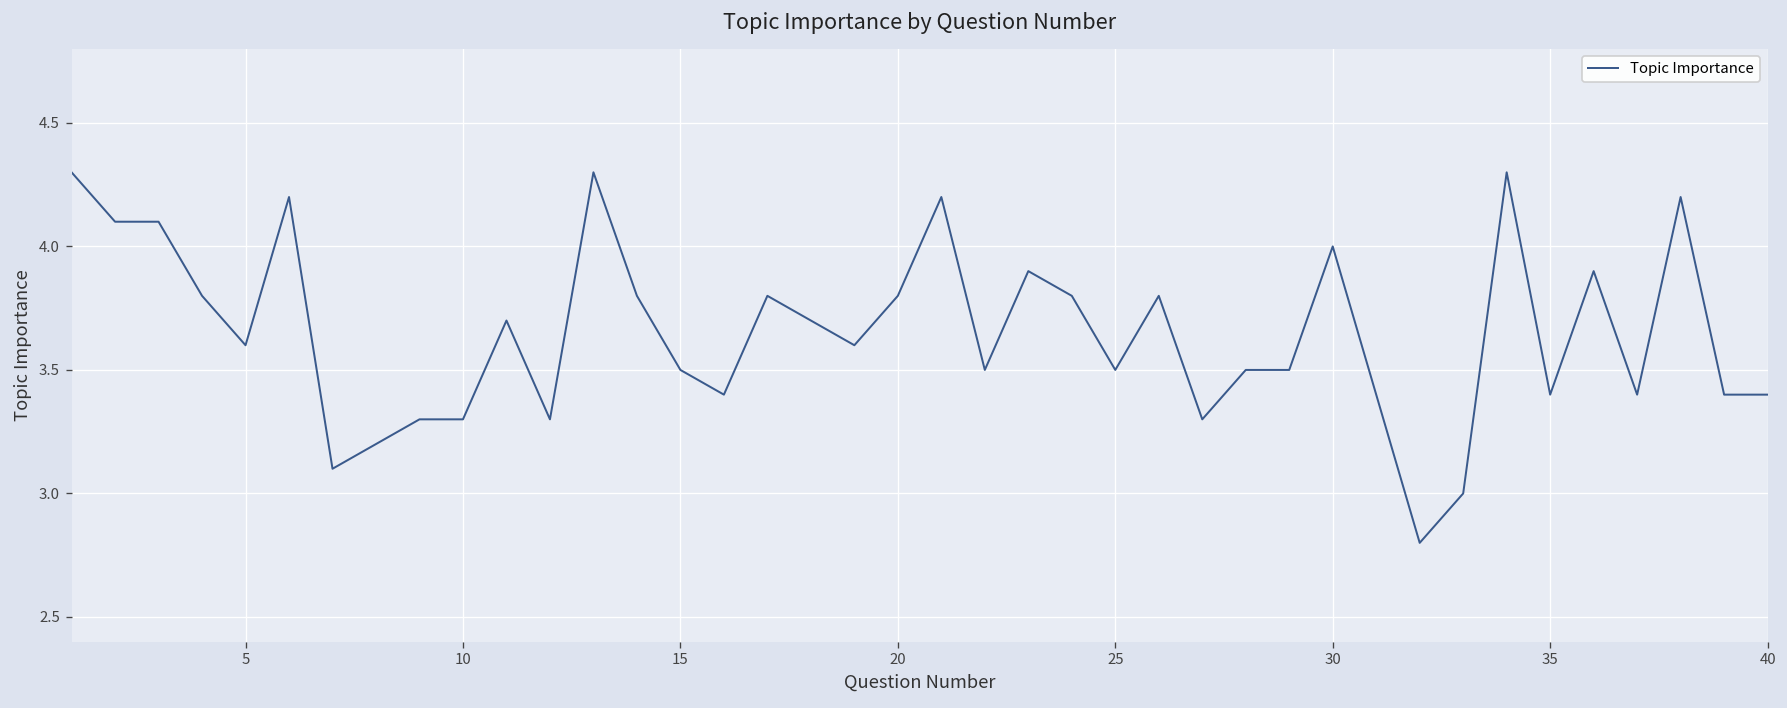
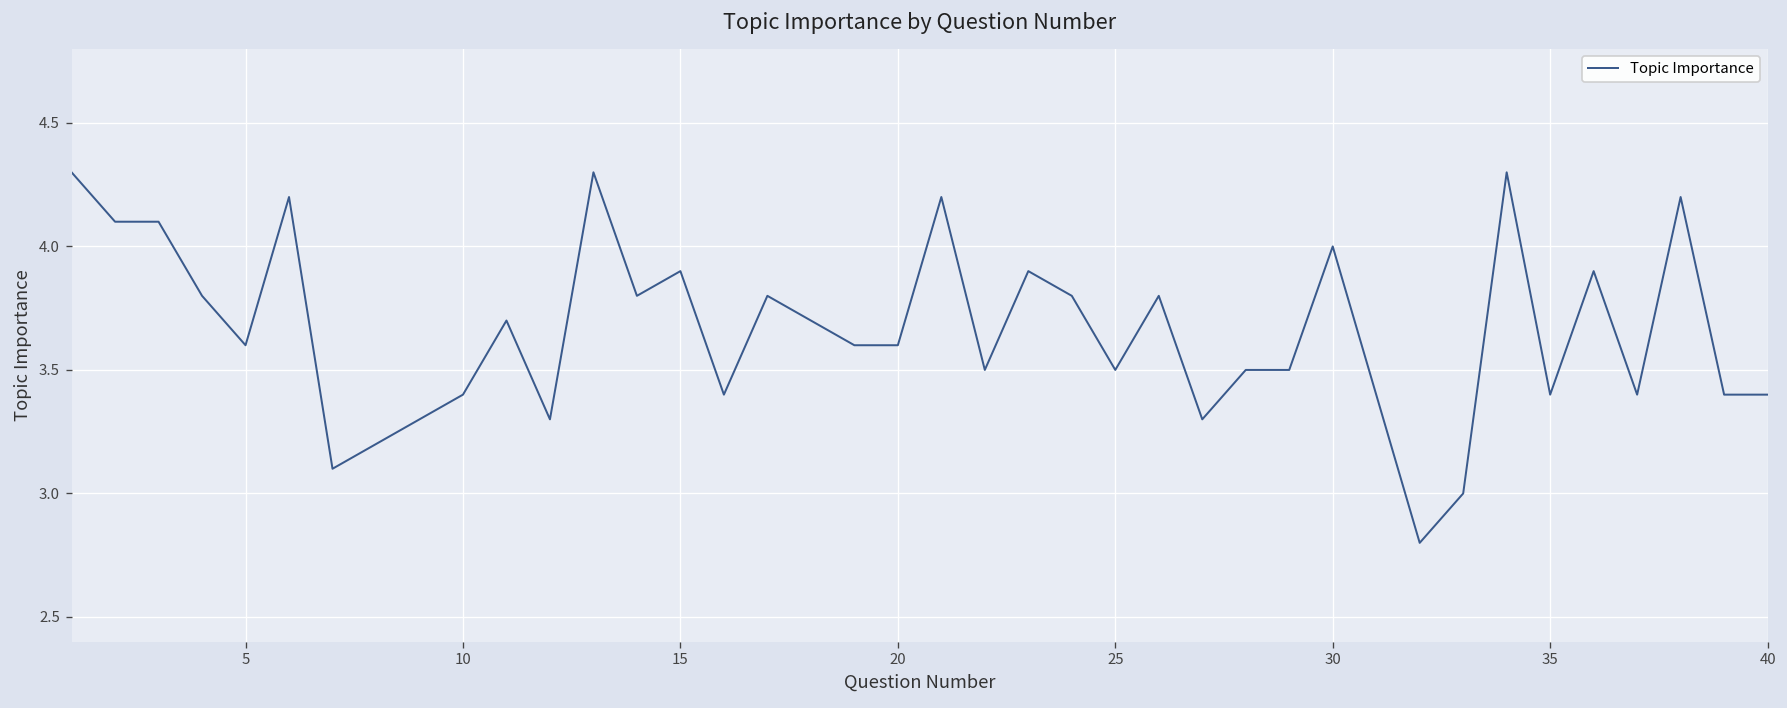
  {
    "5": 3.6,
-   "10": 3.3,
-   "15": 3.5,
-   "20": 3.8,
+   "10": 3.4,
+   "15": 3.9,
+   "20": 3.6,
    "25": 3.5,
    "30": 4.0,
    "35": 3.4,
    "40": 3.4
  }
